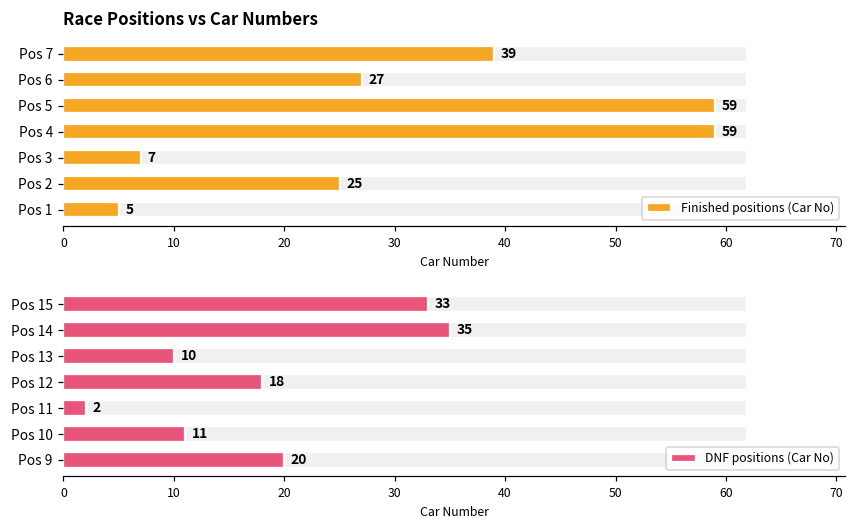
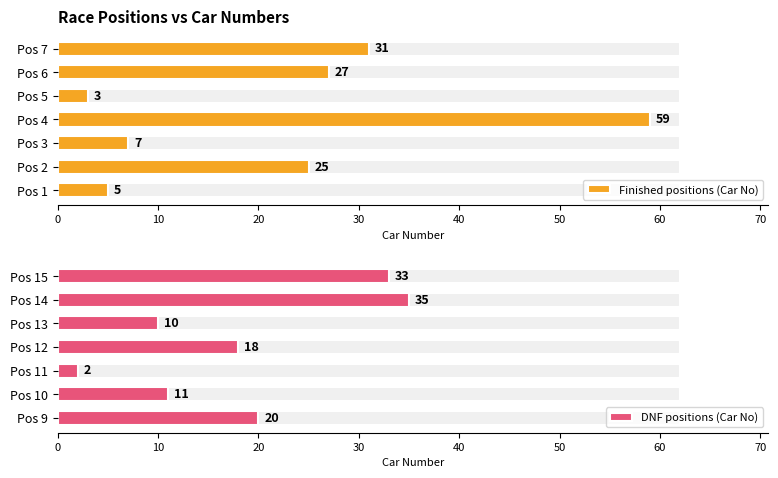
  {
    "Race Positions vs Car Numbers": {
      "Finished positions (Car No)": {
-       "Pos 7": 39,
-       "Pos 5": 59
+       "Pos 7": 31,
+       "Pos 5": 3
      }
    }
  }
